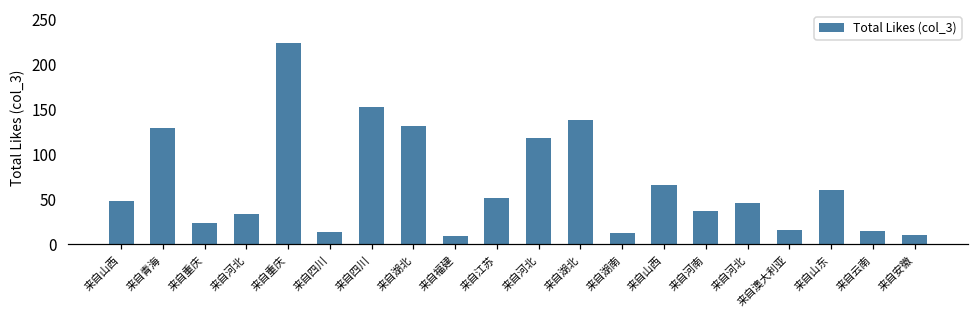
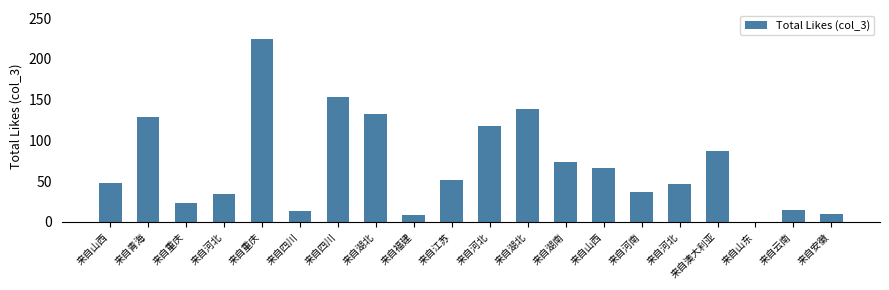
  {
    "来自青海": 130,
    "来自福建": 10,
    "来自江苏": 50,
-   "来自湖南": 10,
+   "来自湖南": 70,
    "来自河南": 40,
-   "来自澳大利亚": 20,
-   "来自山东": 60,
+   "来自澳大利亚": 90,
+   "来自山东": 0,
    "来自云南": 20,
    "来自安徽": 10
  }
